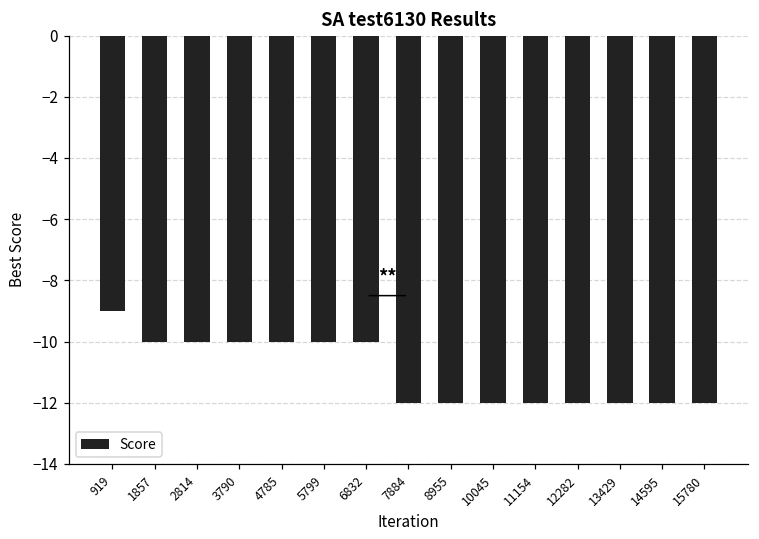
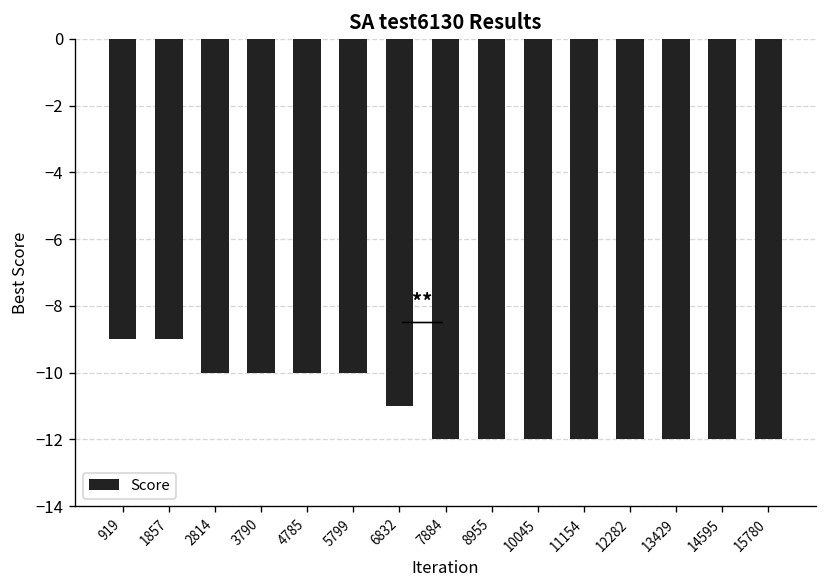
  {
    "919": -9,
-   "1857": -10,
+   "1857": -9,
    "2814": -10,
    "3790": -10,
    "4785": -10,
    "5799": -10,
-   "6832": -10,
+   "6832": -11,
    "7884": -12,
    "8955": -12,
    "10045": -12,
    "11154": -12,
    "12282": -12,
    "13429": -12,
    "14595": -12,
    "15780": -12
  }
